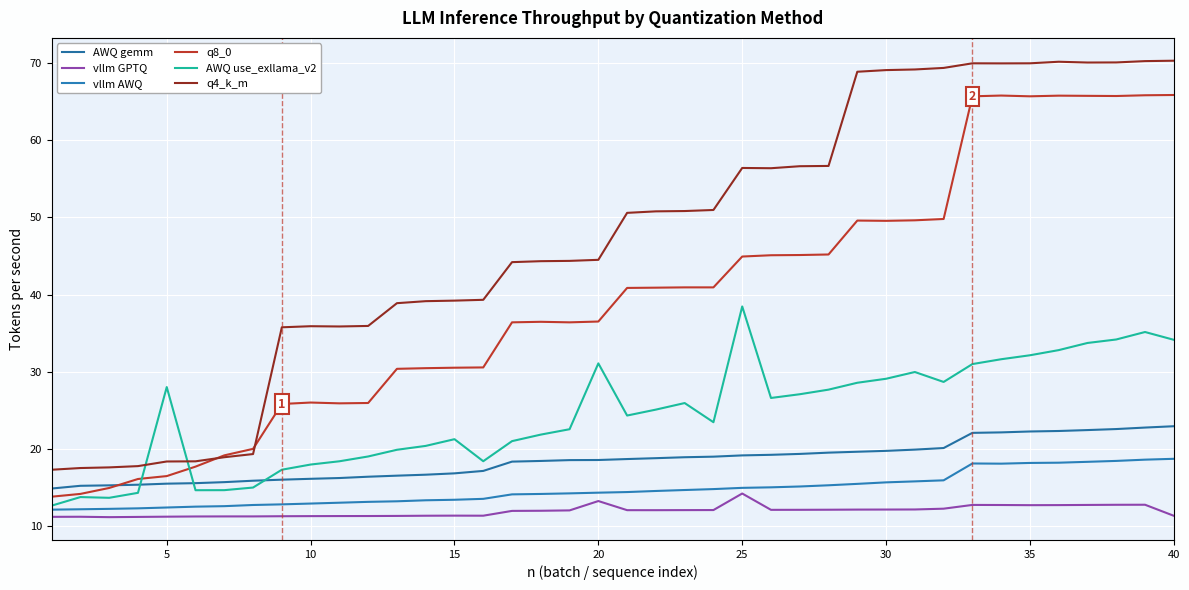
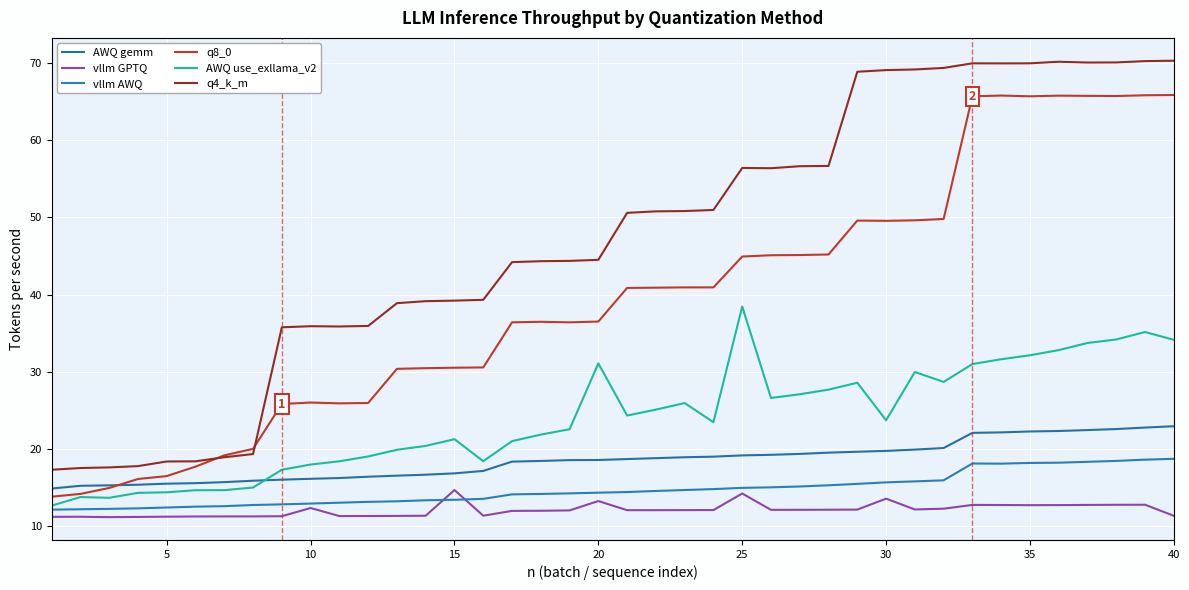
  {
    "vllm GPTQ": {
      "5": 11,
-     "10": 11,
-     "15": 11,
+     "10": 12,
+     "15": 15,
      "20": 13,
      "25": 14,
-     "30": 12,
+     "30": 14,
      "35": 13,
      "40": 11
    },
    "AWQ use_exllama_v2": {
-     "5": 28,
+     "5": 14,
      "10": 18,
      "15": 21,
      "20": 31,
      "25": 38,
-     "30": 29,
+     "30": 24,
      "35": 32,
      "40": 34
    }
  }
